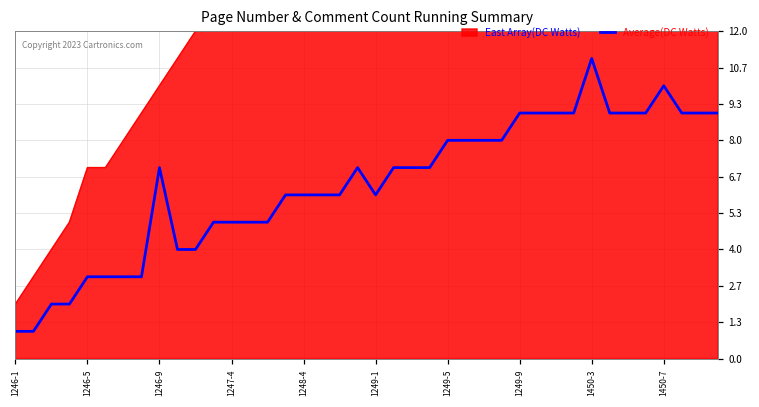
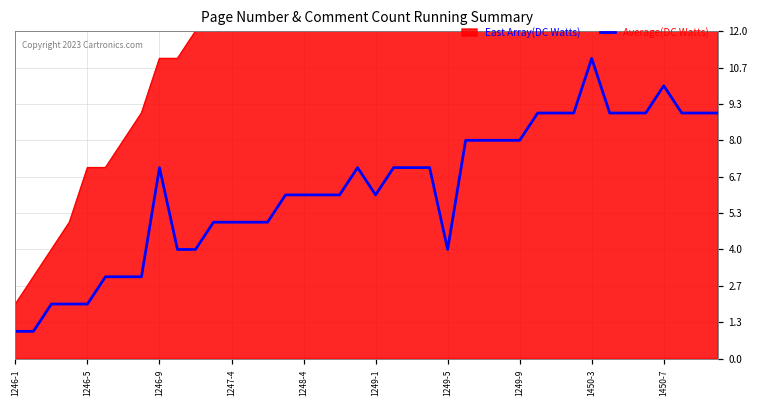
  {
    "East Array(DC Watts)": {
      "1246-1": 2,
      "1246-5": 7,
-     "1246-9": 10
+     "1246-9": 11
    },
    "Average(DC Watts)": {
      "1246-1": 1,
-     "1246-5": 3,
+     "1246-5": 2,
      "1246-9": 7,
      "1247-4": 5,
      "1248-4": 6,
      "1249-1": 6,
-     "1249-5": 8,
-     "1249-9": 9,
+     "1249-5": 4,
+     "1249-9": 8,
      "1450-3": 11,
      "1450-7": 10
    }
  }
